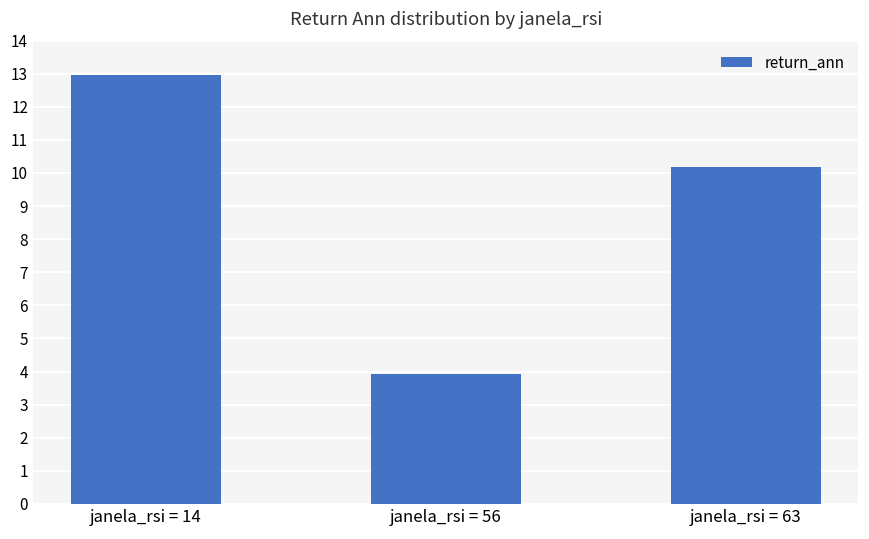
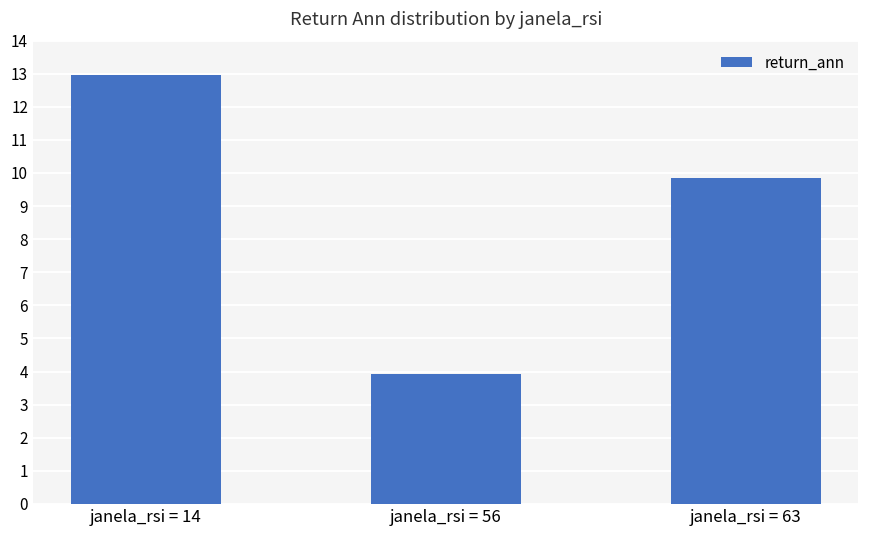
  {
    "janela_rsi = 14": 13.0,
    "janela_rsi = 56": 3.9,
-   "janela_rsi = 63": 10.2
+   "janela_rsi = 63": 9.8
  }
